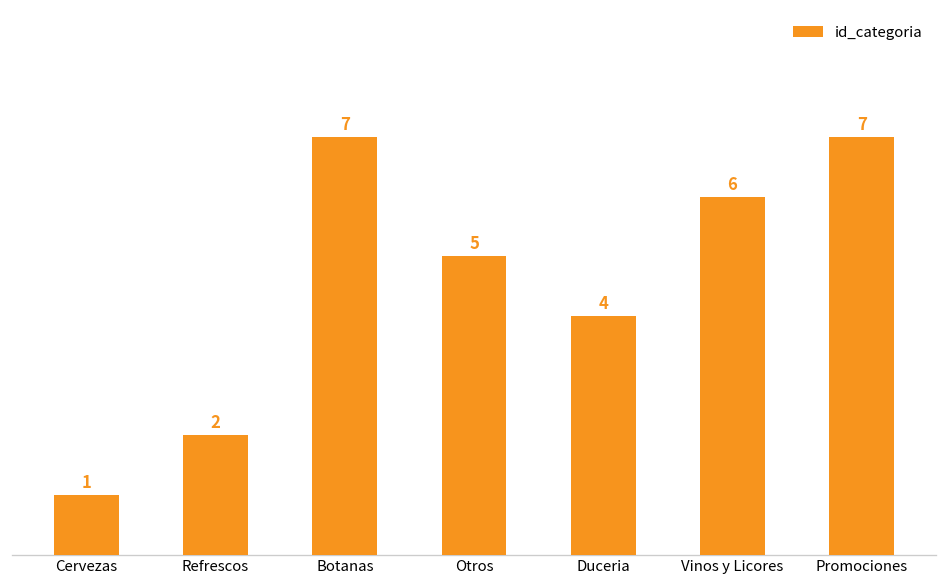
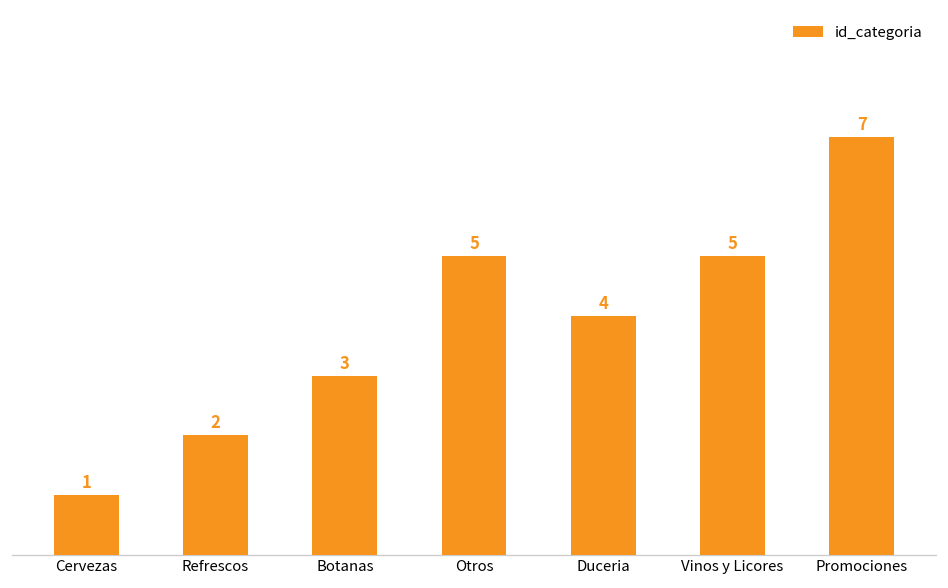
  {
    "Cervezas": 1,
    "Refrescos": 2,
-   "Botanas": 7,
+   "Botanas": 3,
    "Otros": 5,
    "Duceria": 4,
-   "Vinos y Licores": 6,
+   "Vinos y Licores": 5,
    "Promociones": 7
  }
